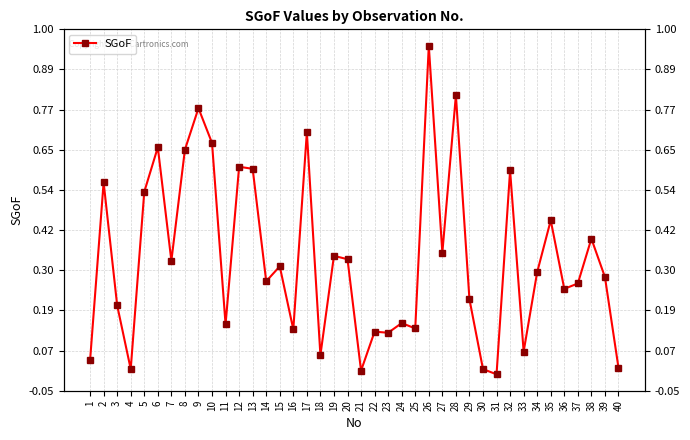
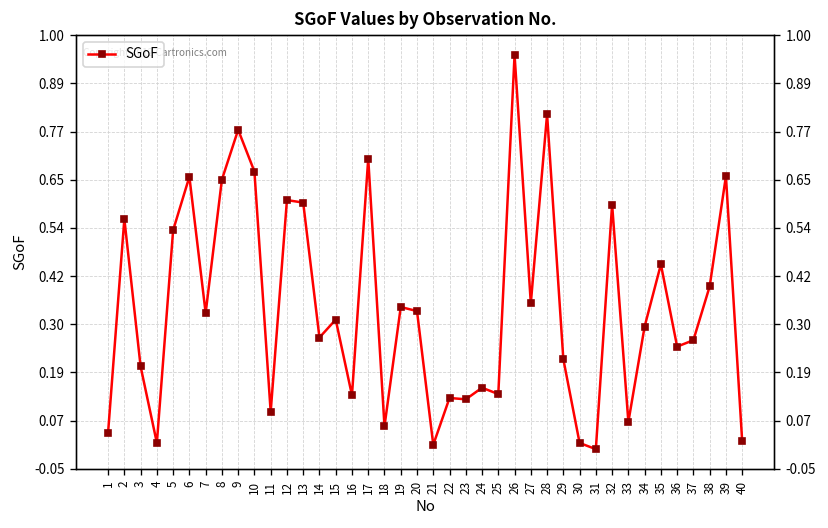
  {
    "1": 0.04,
    "2": 0.56,
    "3": 0.20,
    "4": 0.02,
    "5": 0.53,
    "6": 0.66,
    "7": 0.33,
    "8": 0.65,
    "9": 0.77,
    "10": 0.67,
-   "11": 0.15,
+   "11": 0.09,
    "12": 0.60,
    "13": 0.60,
    "14": 0.27,
    "15": 0.31,
    "16": 0.13,
    "17": 0.70,
    "18": 0.06,
    "19": 0.34,
    "20": 0.33,
    "21": 0.01,
    "22": 0.12,
    "23": 0.12,
    "24": 0.15,
    "25": 0.13,
    "26": 0.96,
    "27": 0.35,
    "28": 0.81,
    "29": 0.22,
    "30": 0.02,
    "31": 0.00,
    "32": 0.59,
    "33": 0.07,
    "34": 0.30,
    "35": 0.45,
    "36": 0.25,
    "37": 0.26,
    "38": 0.39,
-   "39": 0.28,
+   "39": 0.66,
    "40": 0.02
  }
